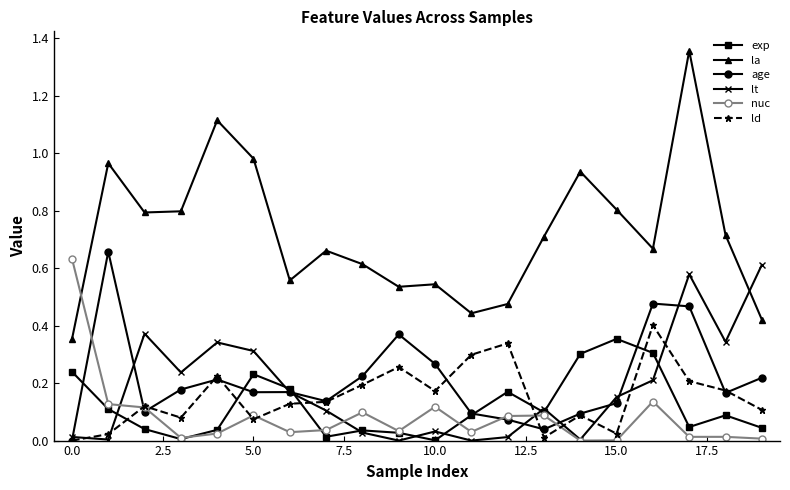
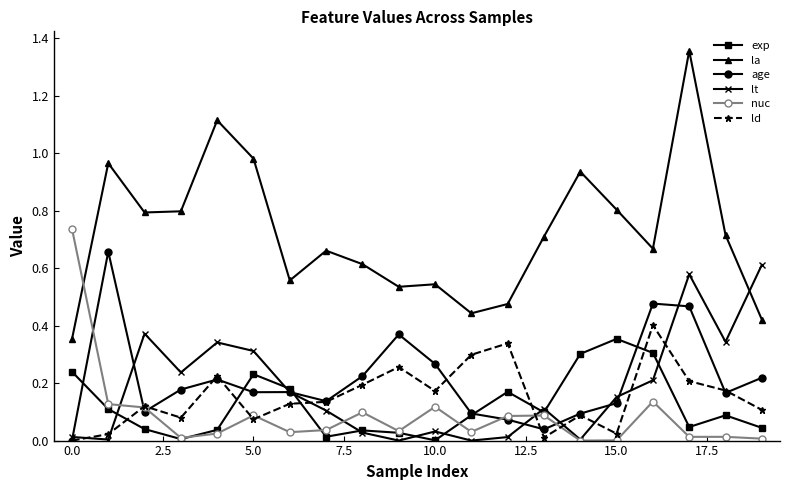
  {
    "nuc": {
-     "0.0": 0.63,
+     "0.0": 0.74,
      "5.0": 0.09,
      "10.0": 0.12,
      "15.0": 0.00
    }
  }
